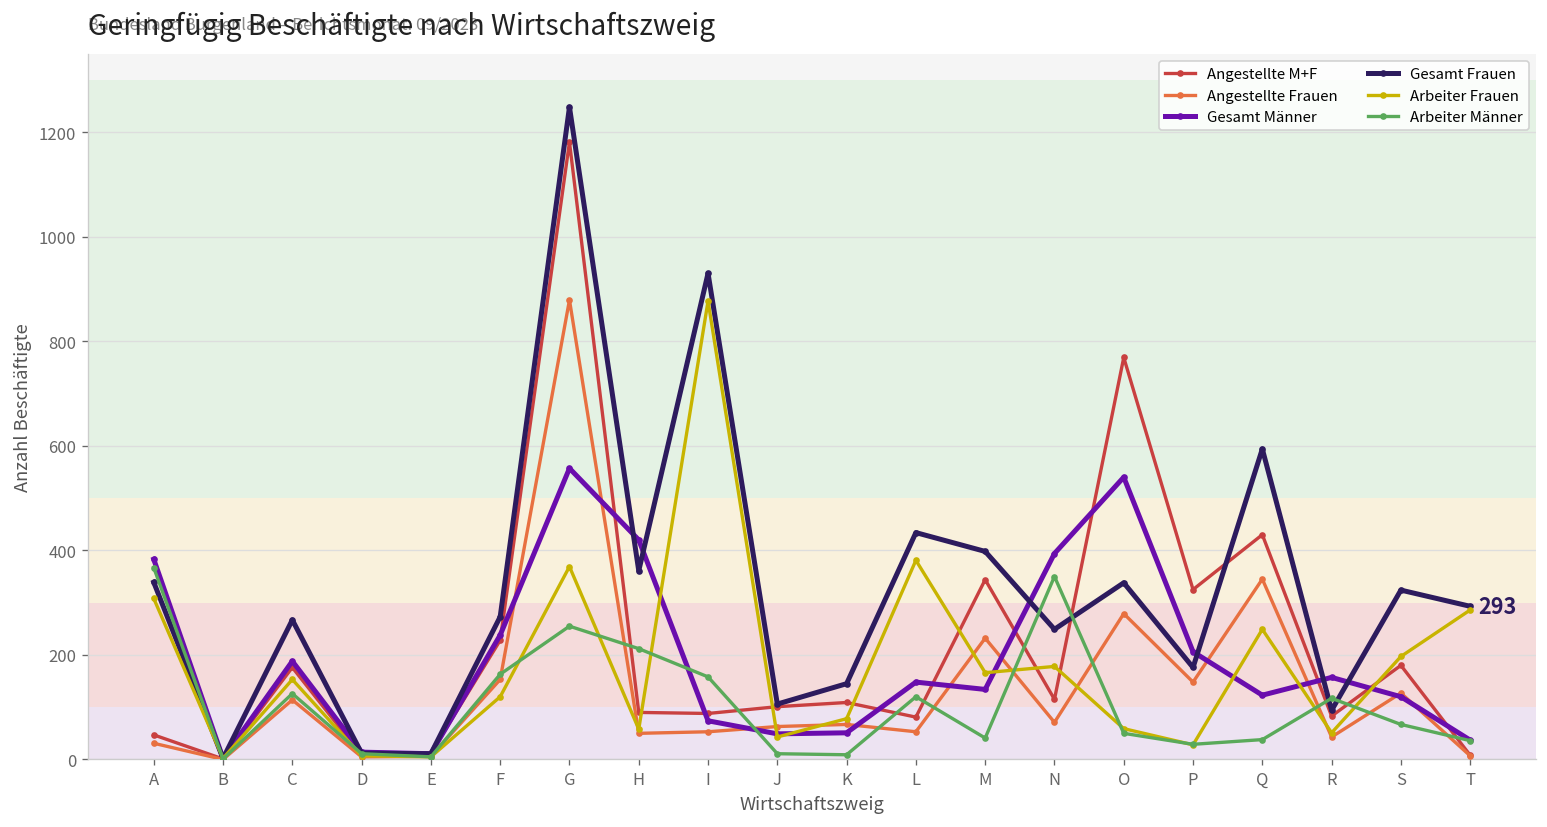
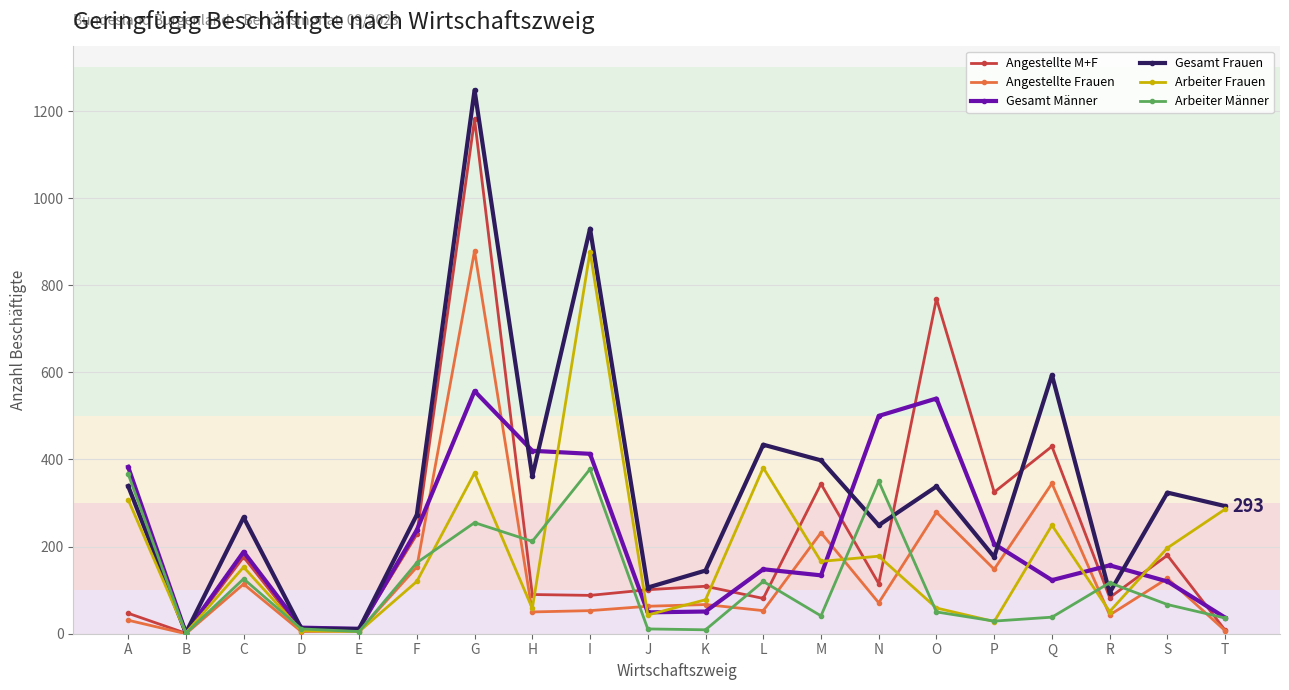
  {
    "Gesamt Männer": {
      "A": 380,
      "C": 190,
      "F": 240,
      "G": 560,
      "H": 420,
-     "I": 70,
+     "I": 410,
      "J": 50,
      "K": 50,
      "L": 150,
      "M": 130,
-     "N": 390,
+     "N": 500,
      "O": 540,
      "P": 210,
      "Q": 120,
      "R": 160,
      "S": 120
    },
    "Gesamt Frauen": {
      "T": 293
    },
    "Arbeiter Frauen": {
      "A": 310,
      "C": 150,
      "F": 120,
      "G": 370,
      "H": 60,
      "I": 880,
      "J": 40,
      "K": 80,
      "L": 380,
      "M": 170,
      "N": 180,
      "O": 60,
      "Q": 250,
      "R": 50,
      "S": 200
    },
    "Arbeiter Männer": {
      "A": 370,
      "C": 130,
      "F": 160,
      "G": 260,
      "H": 210,
-     "I": 160,
+     "I": 380,
      "J": 10,
      "K": 10,
      "L": 120,
      "M": 40,
      "N": 350,
      "O": 50,
      "Q": 40,
      "R": 120,
      "S": 70
    }
  }
